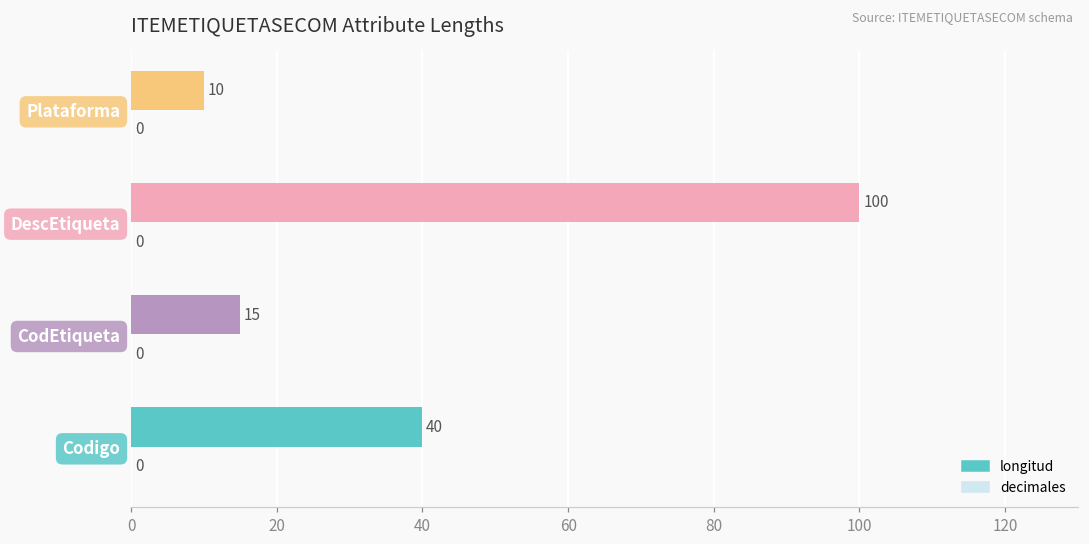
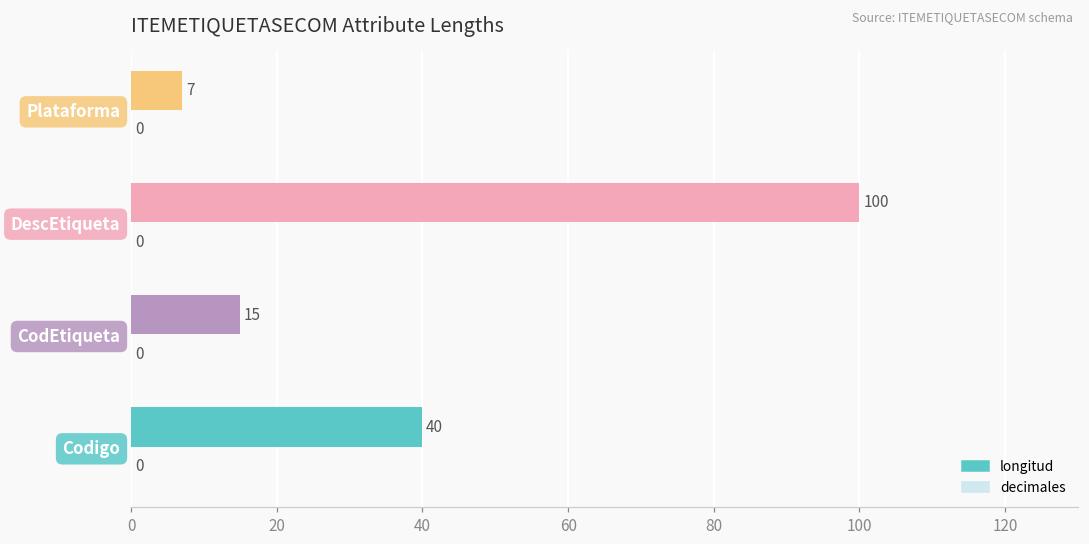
  {
    "longitud": {
-     "Plataforma": 10,
+     "Plataforma": 7,
      "DescEtiqueta": 100,
      "CodEtiqueta": 15,
      "Codigo": 40
    },
    "decimales": {
      "Plataforma": 0,
      "DescEtiqueta": 0,
      "CodEtiqueta": 0,
      "Codigo": 0
    }
  }
